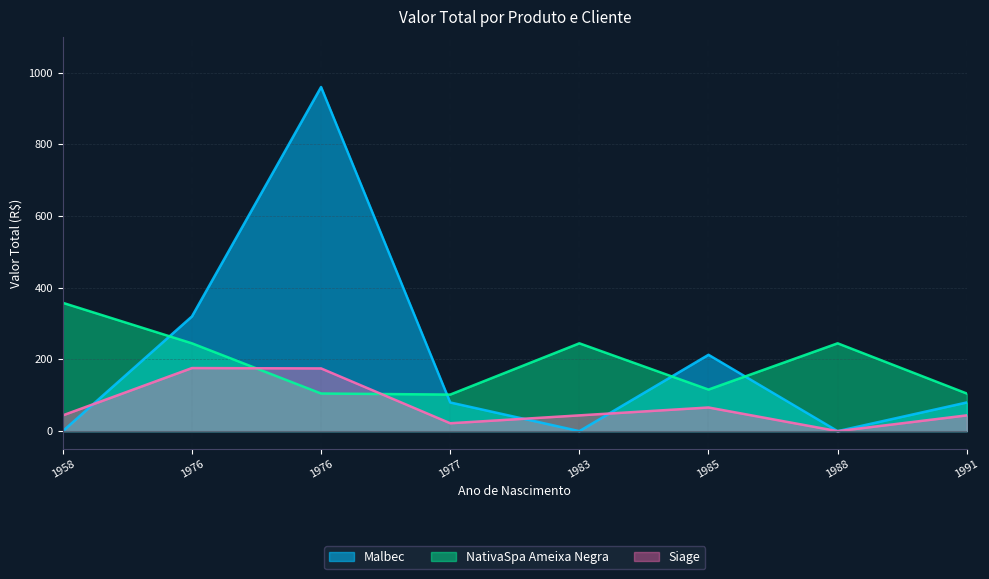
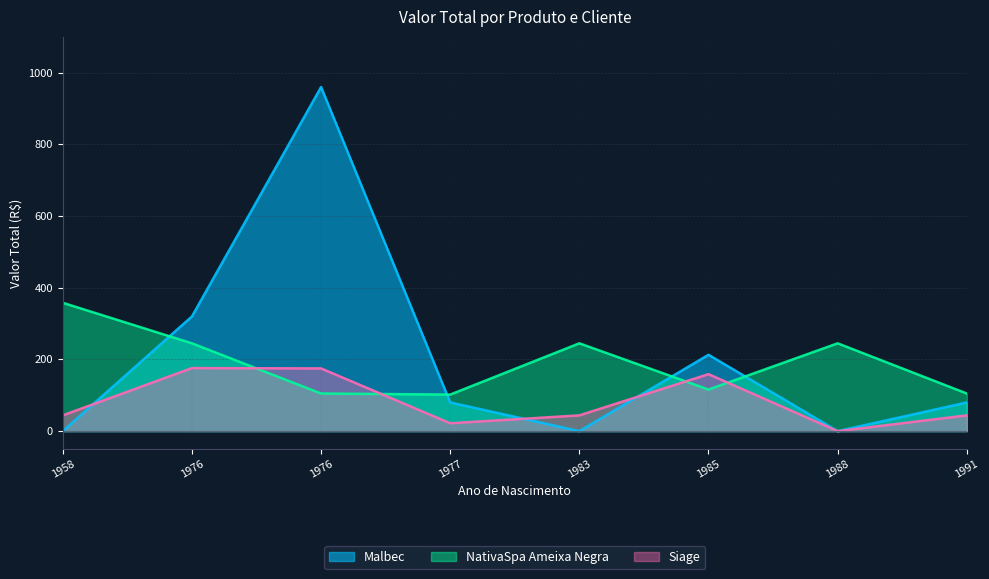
  {
    "Malbec": {
      "1958": 0,
      "1977": 80,
      "1983": 0,
      "1985": 210,
      "1991": 80
    },
    "NativaSpa Ameixa Negra": {
      "1958": 360,
      "1977": 100,
      "1983": 250,
      "1985": 120,
      "1988": 250,
      "1991": 110
    },
    "Siage": {
      "1958": 40,
      "1977": 20,
      "1983": 40,
-     "1985": 70,
+     "1985": 160,
      "1991": 40
    }
  }
